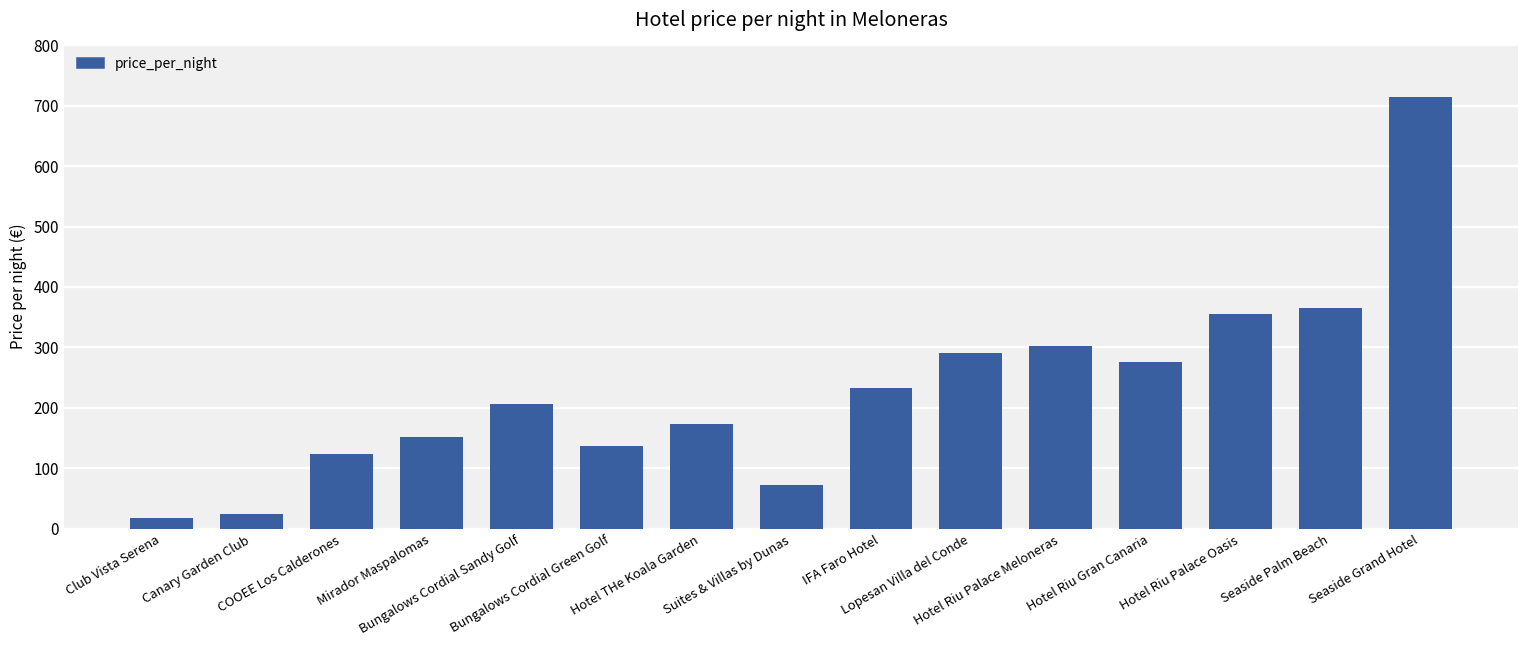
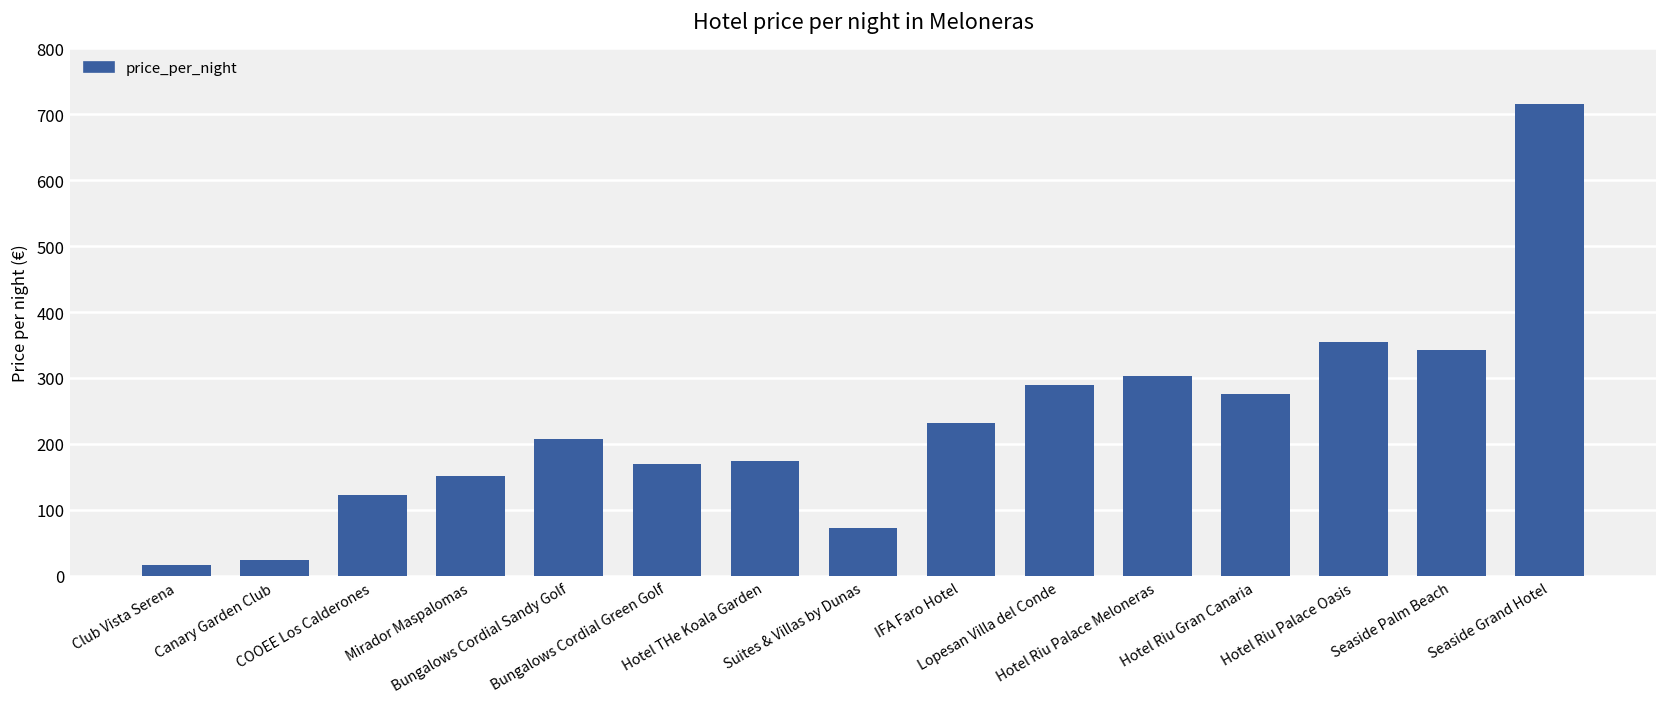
  {
    "Club Vista Serena": 20,
    "Canary Garden Club": 20,
    "COOEE Los Calderones": 120,
    "Mirador Maspalomas": 150,
    "Bungalows Cordial Sandy Golf": 210,
-   "Bungalows Cordial Green Golf": 140,
+   "Bungalows Cordial Green Golf": 170,
    "Hotel THe Koala Garden": 170,
    "Suites & Villas by Dunas": 70,
    "IFA Faro Hotel": 230,
    "Lopesan Villa del Conde": 290,
    "Hotel Riu Palace Meloneras": 300,
    "Hotel Riu Gran Canaria": 280,
    "Hotel Riu Palace Oasis": 360,
-   "Seaside Palm Beach": 370,
+   "Seaside Palm Beach": 340,
    "Seaside Grand Hotel": 720
  }
